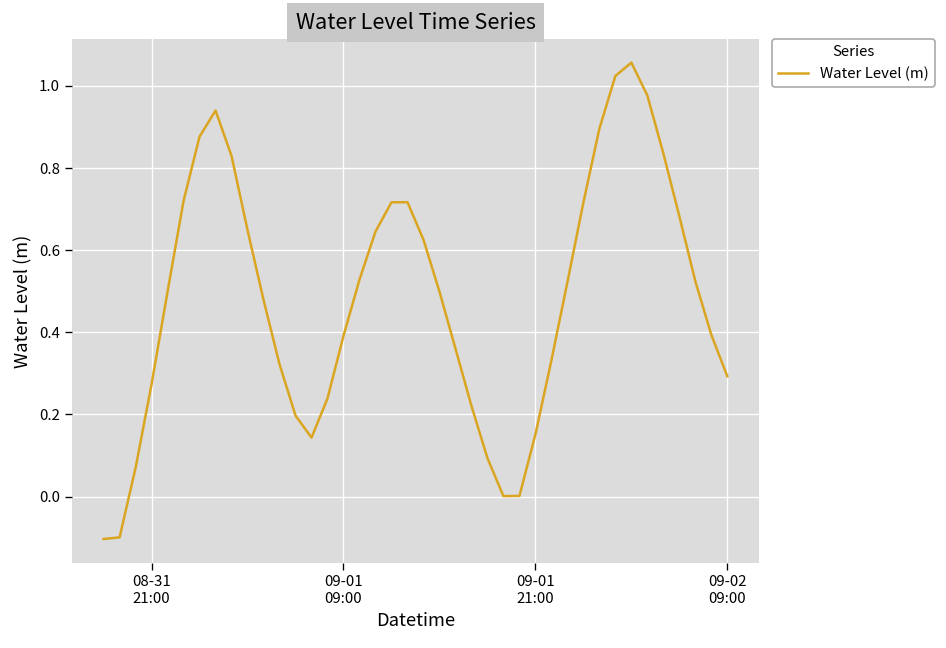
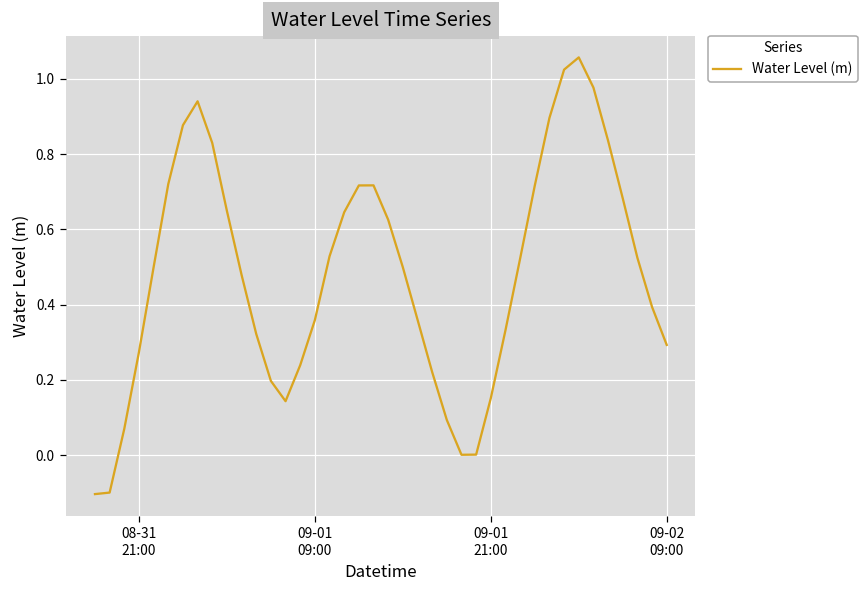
  {
    "08-31 21:00": 0.27,
-   "09-01 09:00": 0.39,
+   "09-01 09:00": 0.36,
    "09-01 21:00": 0.15,
    "09-02 09:00": 0.29
  }
